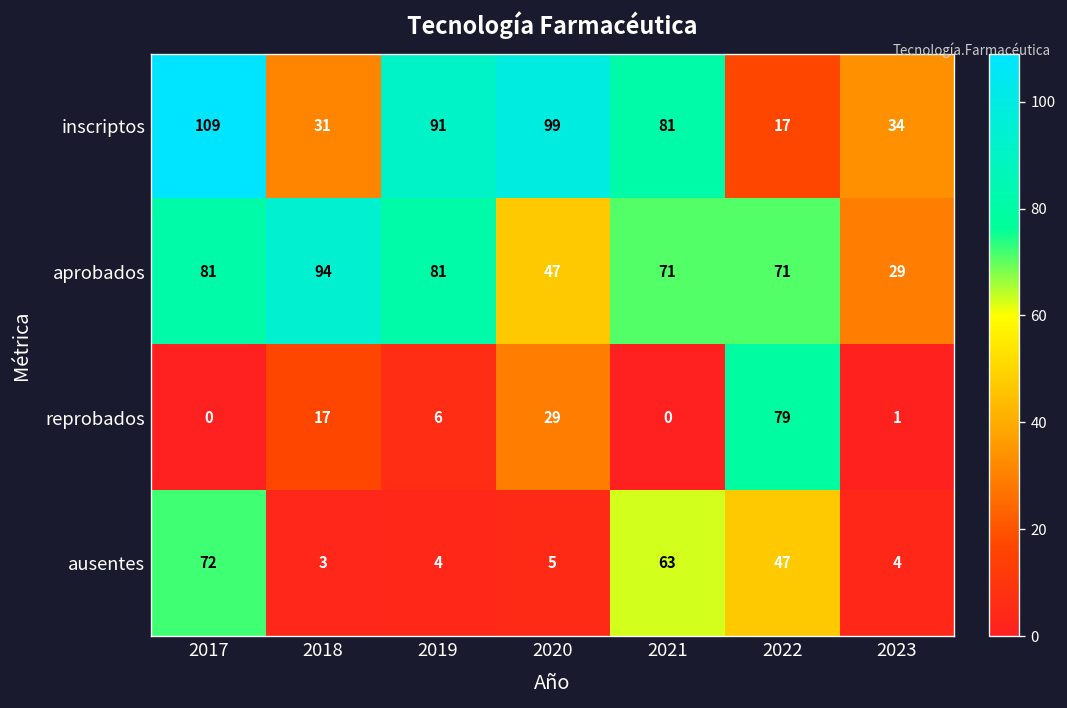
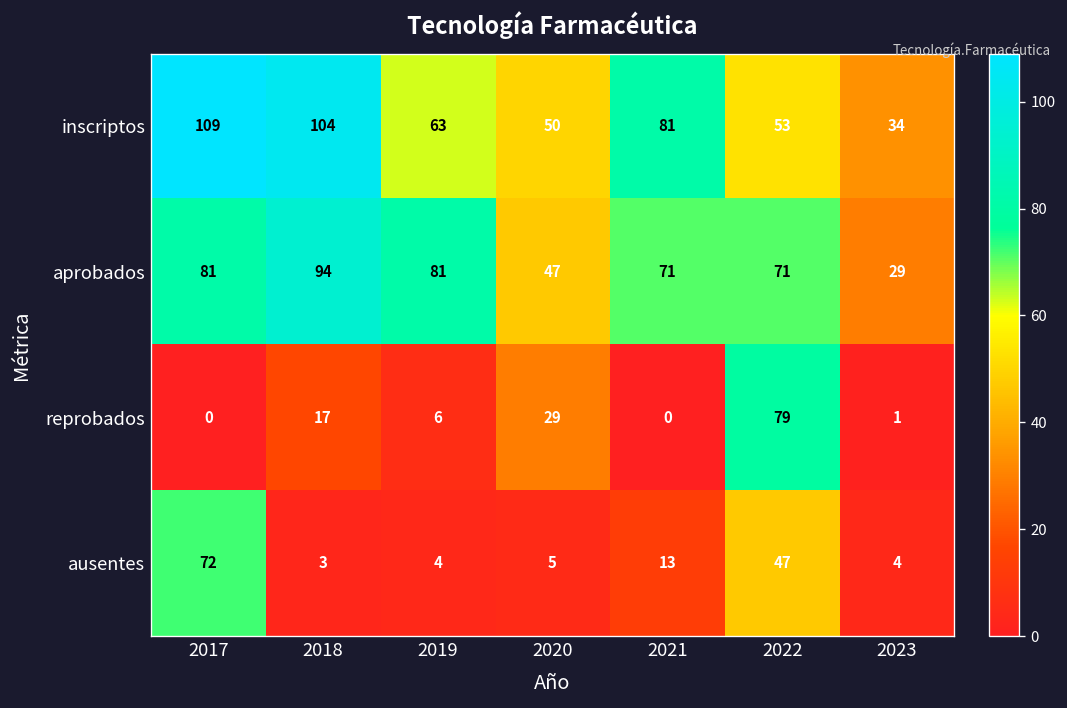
  {
    "inscriptos": {
      "2017": 109,
-     "2018": 31,
-     "2019": 91,
-     "2020": 99,
+     "2018": 104,
+     "2019": 63,
+     "2020": 50,
      "2021": 81,
-     "2022": 17,
+     "2022": 53,
      "2023": 34
    },
    "aprobados": {
      "2017": 81,
      "2018": 94,
      "2019": 81,
      "2020": 47,
      "2021": 71,
      "2022": 71,
      "2023": 29
    },
    "reprobados": {
      "2017": 0,
      "2018": 17,
      "2019": 6,
      "2020": 29,
      "2021": 0,
      "2022": 79,
      "2023": 1
    },
    "ausentes": {
      "2017": 72,
      "2018": 3,
      "2019": 4,
      "2020": 5,
-     "2021": 63,
+     "2021": 13,
      "2022": 47,
      "2023": 4
    }
  }
